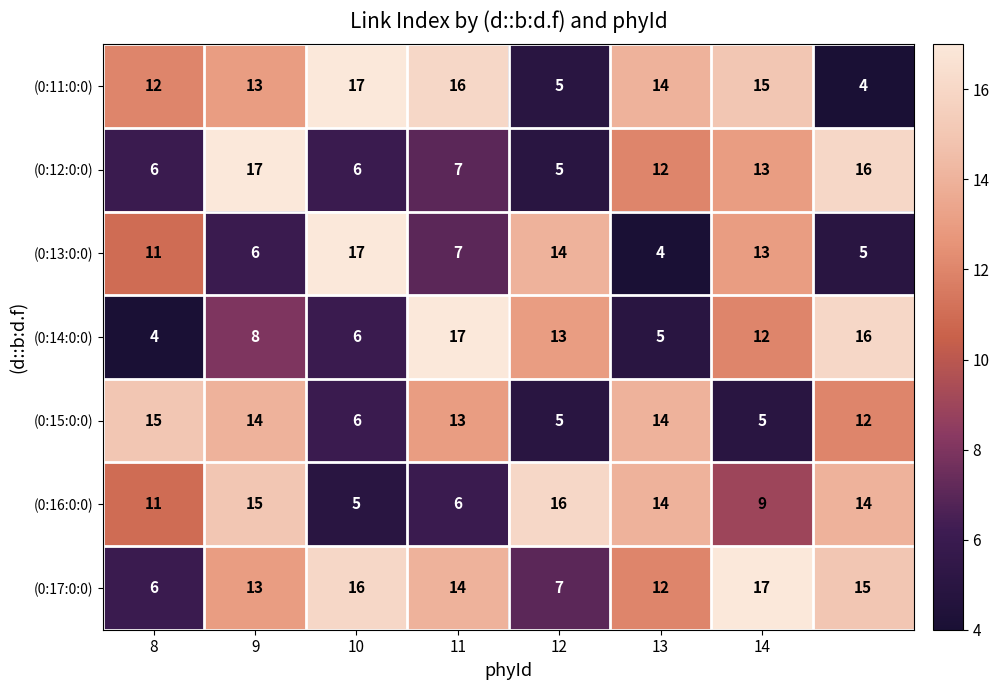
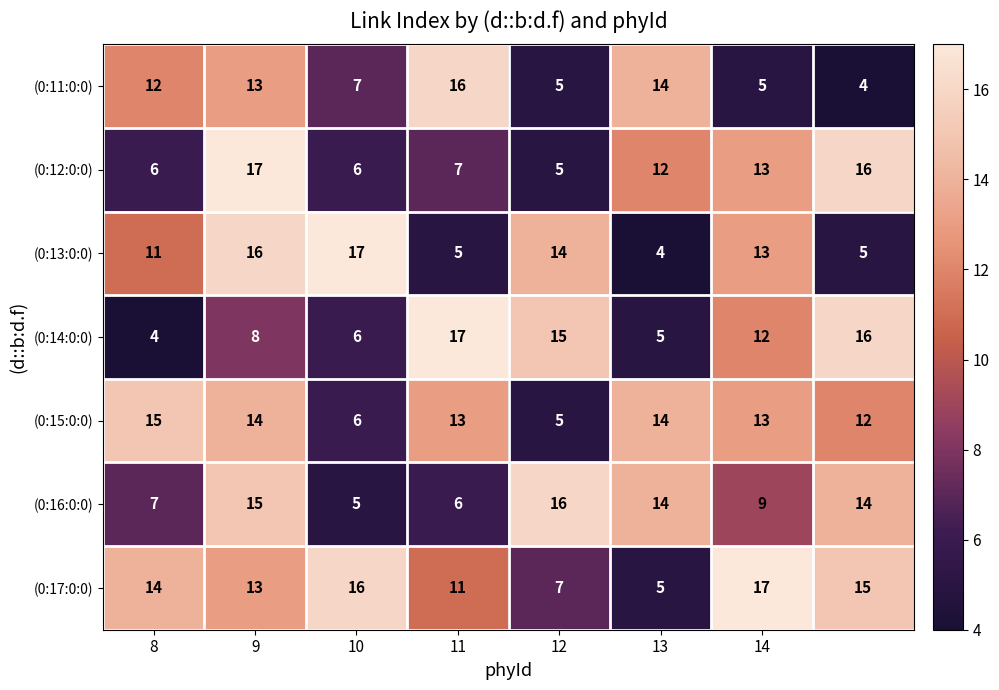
  {
    "(0:11:0:0)": {
      "8": 12,
      "9": 13,
-     "10": 17,
+     "10": 7,
      "11": 16,
      "12": 5,
      "13": 14,
-     "14": 15
+     "14": 5
    },
    "(0:12:0:0)": {
      "8": 6,
      "9": 17,
      "10": 6,
      "11": 7,
      "12": 5,
      "13": 12,
      "14": 13
    },
    "(0:13:0:0)": {
      "8": 11,
-     "9": 6,
+     "9": 16,
      "10": 17,
-     "11": 7,
+     "11": 5,
      "12": 14,
      "13": 4,
      "14": 13
    },
    "(0:14:0:0)": {
      "8": 4,
      "9": 8,
      "10": 6,
      "11": 17,
-     "12": 13,
+     "12": 15,
      "13": 5,
      "14": 12
    },
    "(0:15:0:0)": {
      "8": 15,
      "9": 14,
      "10": 6,
      "11": 13,
      "12": 5,
      "13": 14,
-     "14": 5
+     "14": 13
    },
    "(0:16:0:0)": {
-     "8": 11,
+     "8": 7,
      "9": 15,
      "10": 5,
      "11": 6,
      "12": 16,
      "13": 14,
      "14": 9
    },
    "(0:17:0:0)": {
-     "8": 6,
+     "8": 14,
      "9": 13,
      "10": 16,
-     "11": 14,
+     "11": 11,
      "12": 7,
-     "13": 12,
+     "13": 5,
      "14": 17
    }
  }
